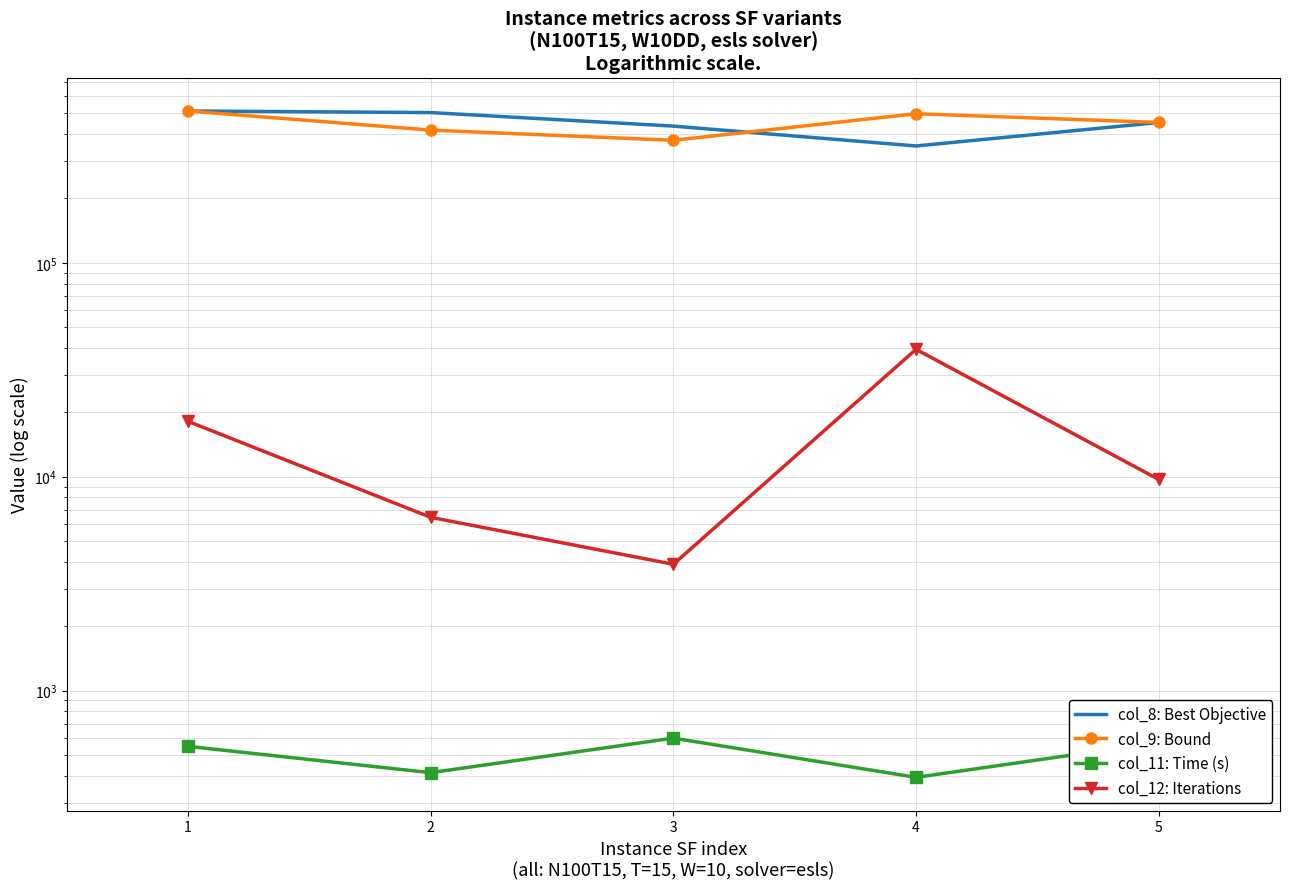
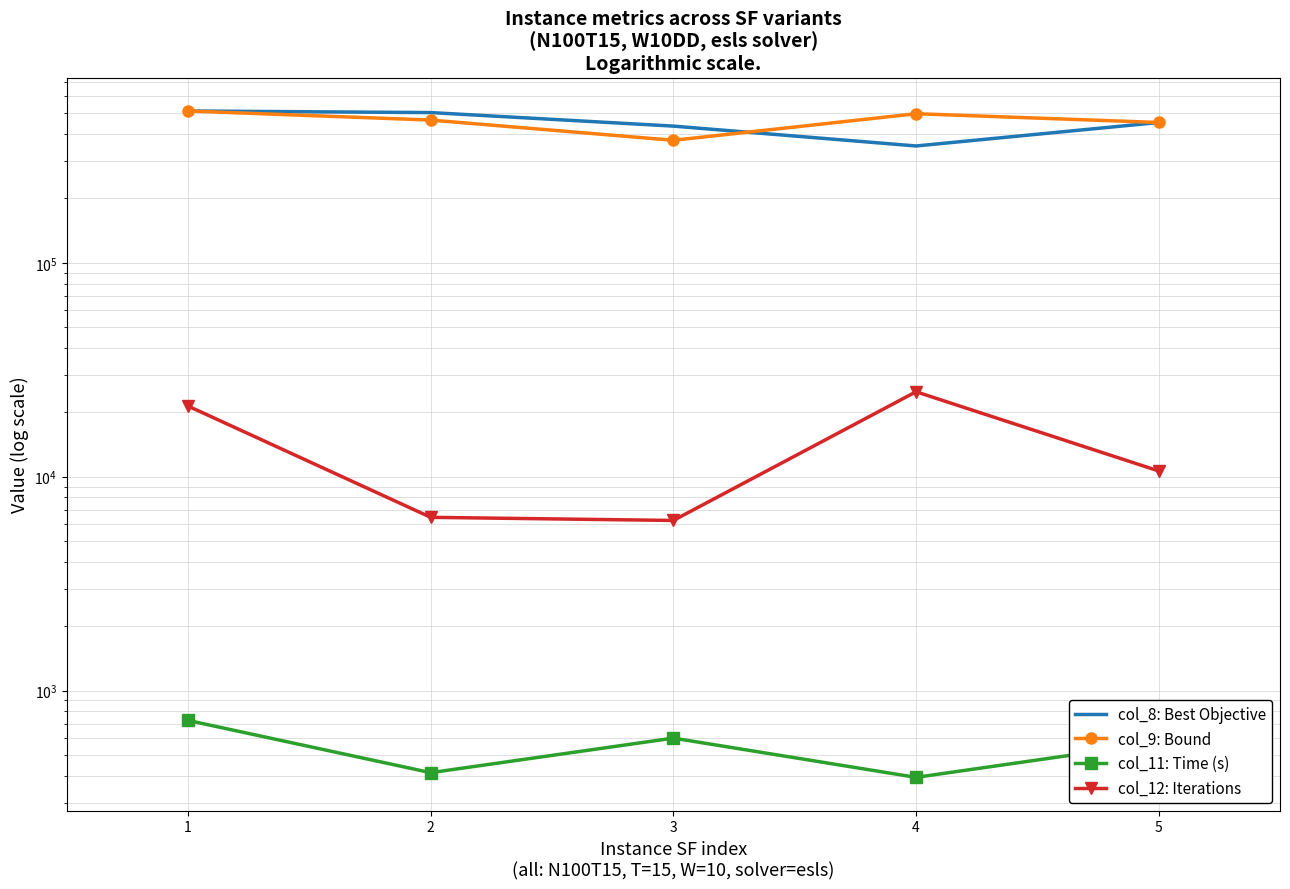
  {
    "col_8: Best Objective": {
      "2": 500000,
      "3": 440000,
      "4": 350000
    },
    "col_9: Bound": {
-     "2": 420000,
+     "2": 460000,
      "3": 370000,
      "4": 500000
    },
    "col_11: Time (s)": {
-     "1": 550,
+     "1": 730,
      "2": 410,
      "3": 600,
      "4": 390
    },
    "col_12: Iterations": {
-     "1": 18000,
+     "1": 21000,
      "2": 6500,
-     "3": 3900,
-     "4": 39000,
-     "5": 10000
+     "3": 6200,
+     "4": 25000,
+     "5": 11000
    }
  }
